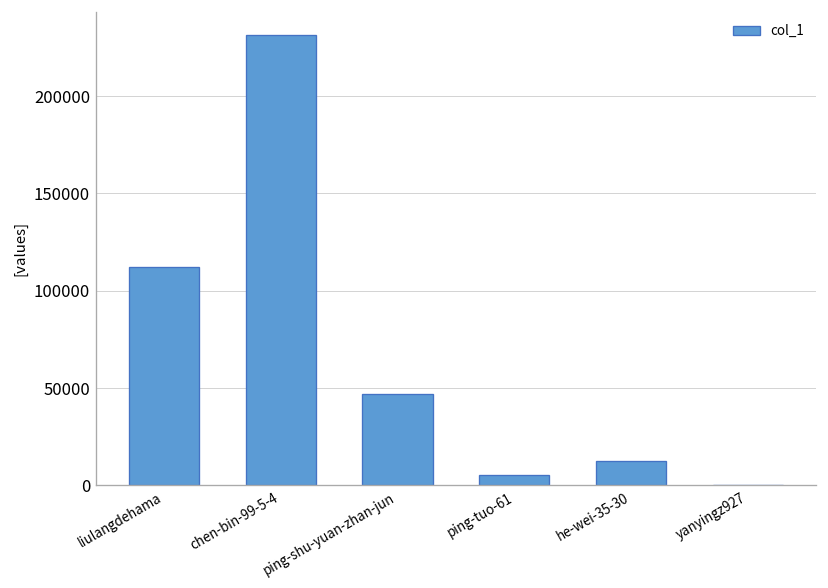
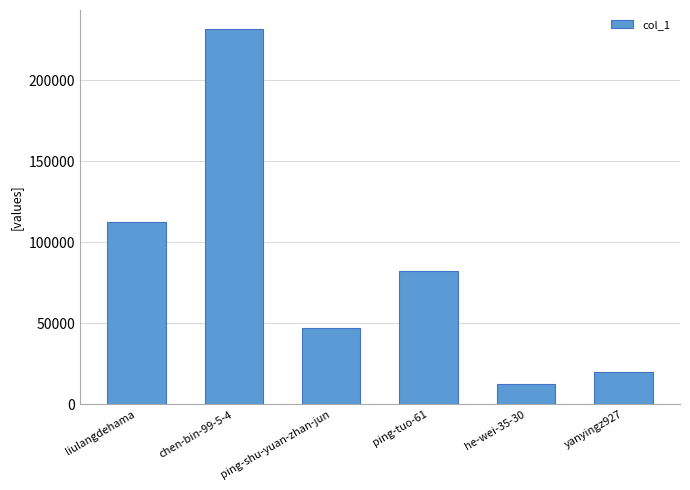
  {
    "liulangdehama": 112000,
    "chen-bin-99-5-4": 232000,
    "ping-shu-yuan-zhan-jun": 47000,
-   "ping-tuo-61": 5000,
+   "ping-tuo-61": 83000,
    "he-wei-35-30": 12000,
-   "yanyingz927": 0
+   "yanyingz927": 20000
  }
